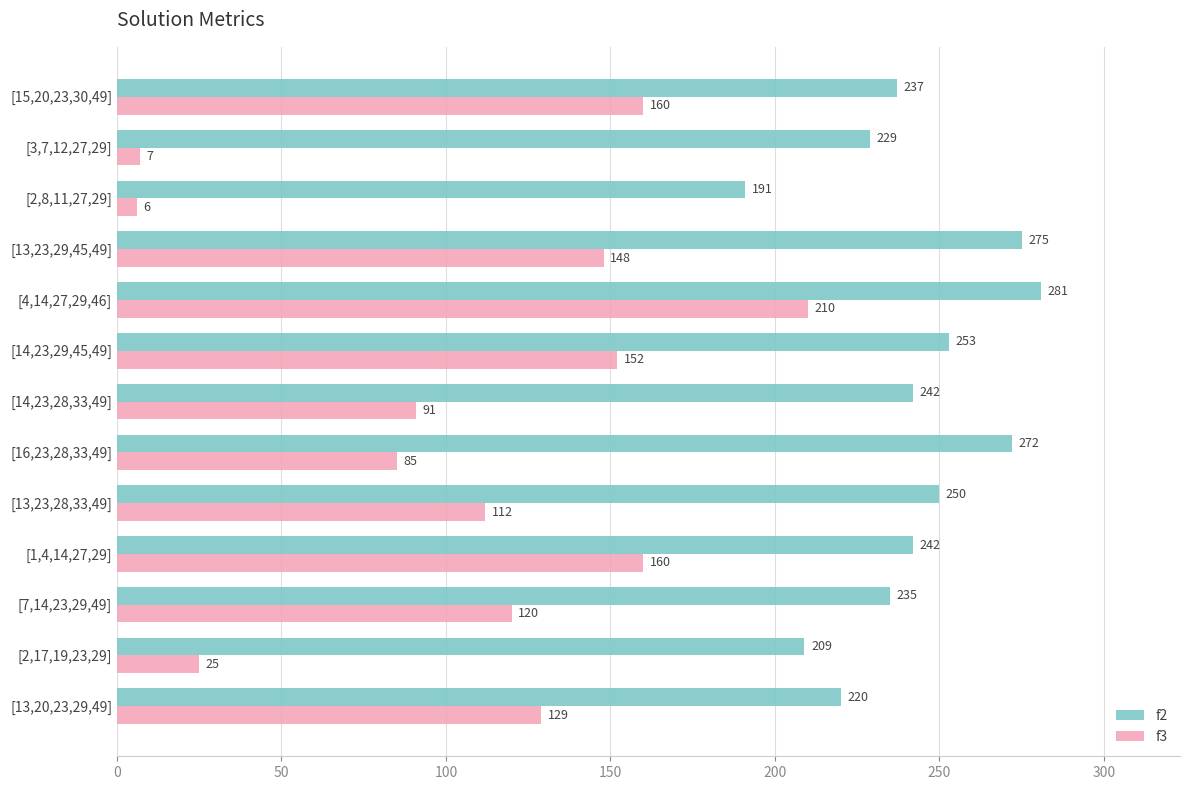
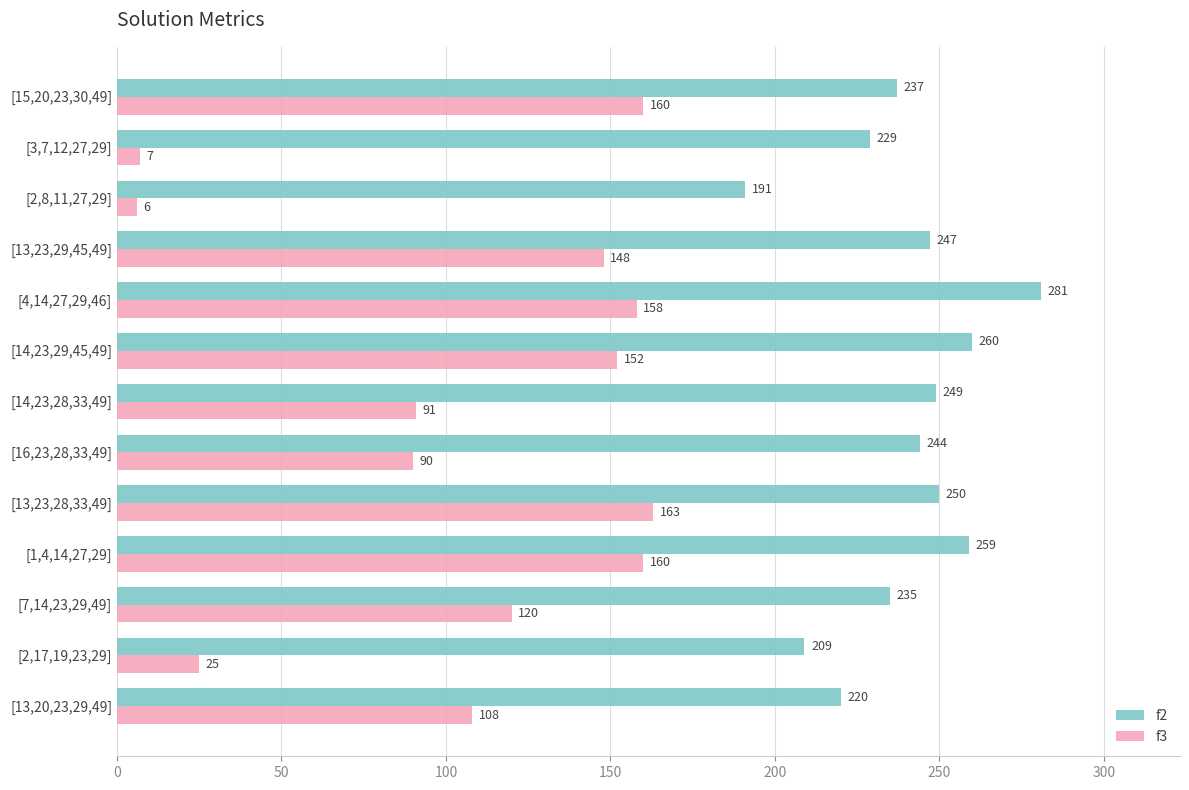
  {
    "f2": {
      "[15,20,23,30,49]": 237,
      "[3,7,12,27,29]": 229,
      "[2,8,11,27,29]": 191,
-     "[13,23,29,45,49]": 275,
+     "[13,23,29,45,49]": 247,
      "[4,14,27,29,46]": 281,
-     "[14,23,29,45,49]": 253,
-     "[14,23,28,33,49]": 242,
-     "[16,23,28,33,49]": 272,
+     "[14,23,29,45,49]": 260,
+     "[14,23,28,33,49]": 249,
+     "[16,23,28,33,49]": 244,
      "[13,23,28,33,49]": 250,
-     "[1,4,14,27,29]": 242,
+     "[1,4,14,27,29]": 259,
      "[7,14,23,29,49]": 235,
      "[2,17,19,23,29]": 209,
      "[13,20,23,29,49]": 220
    },
    "f3": {
      "[15,20,23,30,49]": 160,
      "[3,7,12,27,29]": 7,
      "[2,8,11,27,29]": 6,
      "[13,23,29,45,49]": 148,
-     "[4,14,27,29,46]": 210,
+     "[4,14,27,29,46]": 158,
      "[14,23,29,45,49]": 152,
      "[14,23,28,33,49]": 91,
-     "[16,23,28,33,49]": 85,
-     "[13,23,28,33,49]": 112,
+     "[16,23,28,33,49]": 90,
+     "[13,23,28,33,49]": 163,
      "[1,4,14,27,29]": 160,
      "[7,14,23,29,49]": 120,
      "[2,17,19,23,29]": 25,
-     "[13,20,23,29,49]": 129
+     "[13,20,23,29,49]": 108
    }
  }
